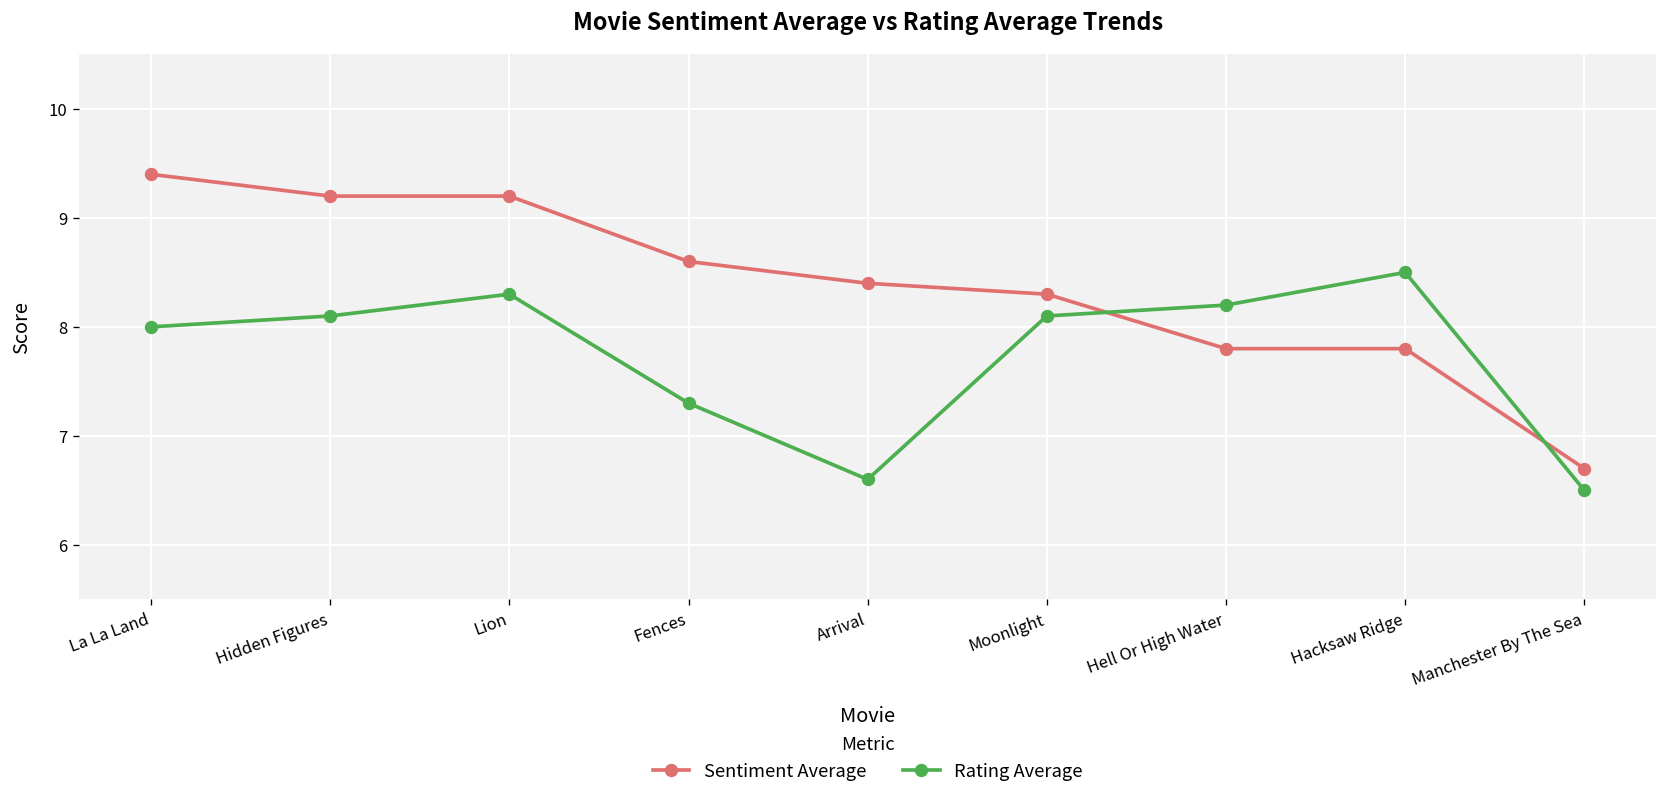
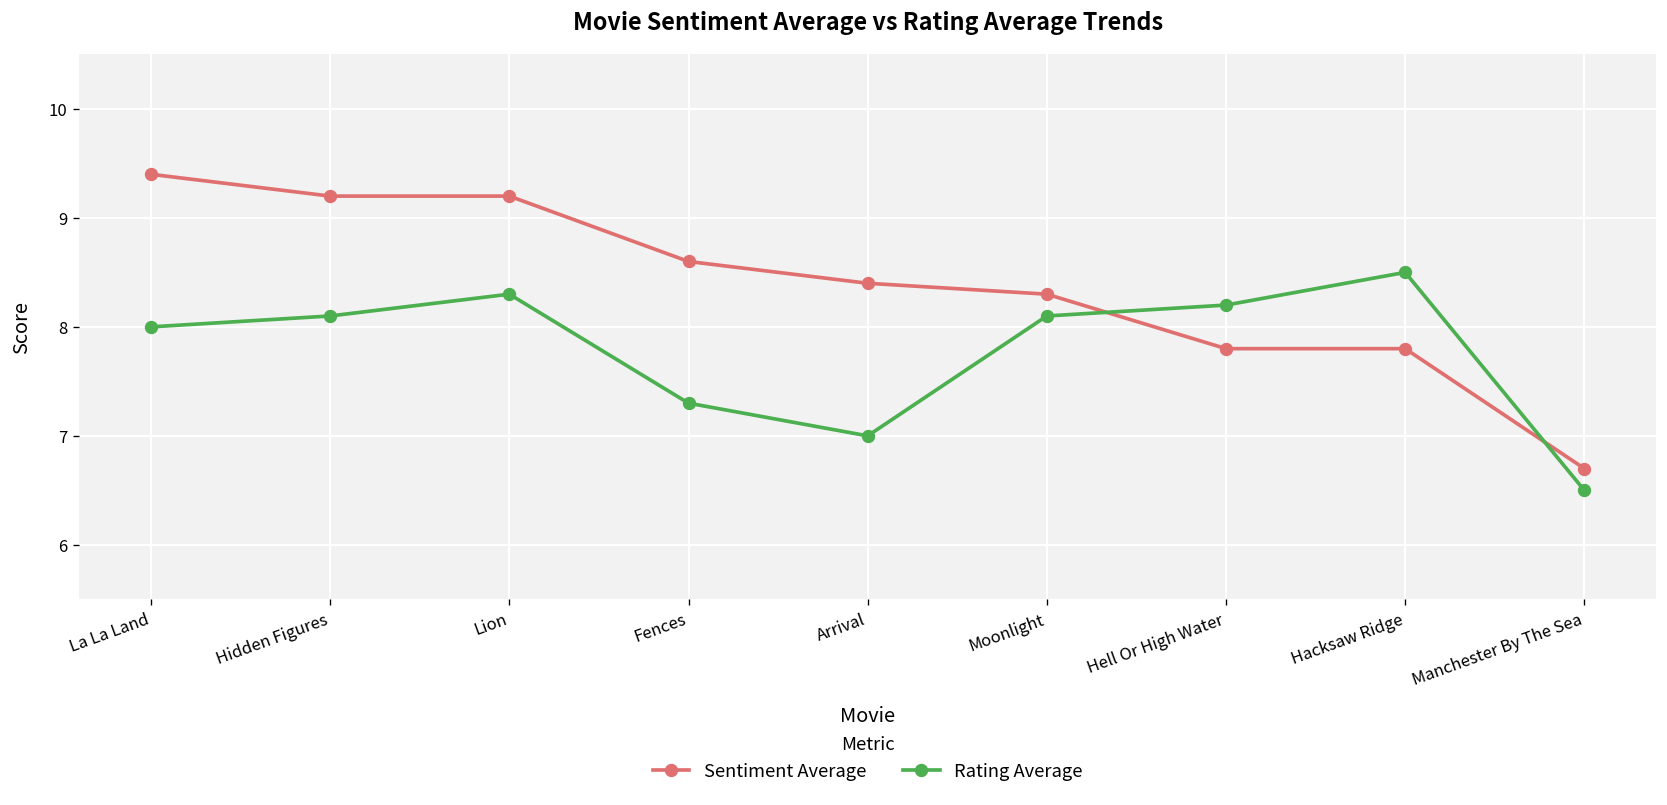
  {
    "Sentiment Average": {
      "La La Land": 9.4,
      "Hidden Figures": 9.2,
      "Lion": 9.2,
      "Fences": 8.6,
      "Arrival": 8.4,
      "Moonlight": 8.3,
      "Hell Or High Water": 7.8,
      "Hacksaw Ridge": 7.8,
      "Manchester By The Sea": 6.7
    },
    "Rating Average": {
      "La La Land": 8.0,
      "Hidden Figures": 8.1,
      "Lion": 8.3,
      "Fences": 7.3,
-     "Arrival": 6.6,
+     "Arrival": 7.0,
      "Moonlight": 8.1,
      "Hell Or High Water": 8.2,
      "Hacksaw Ridge": 8.5,
      "Manchester By The Sea": 6.5
    }
  }
